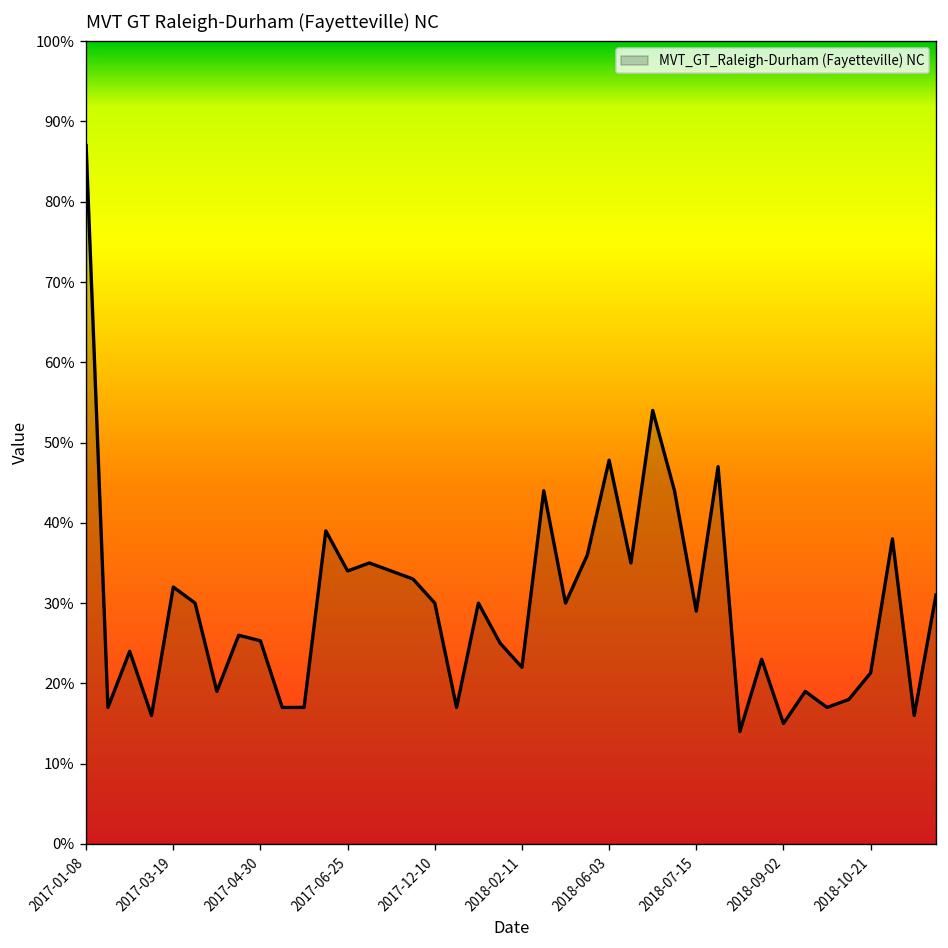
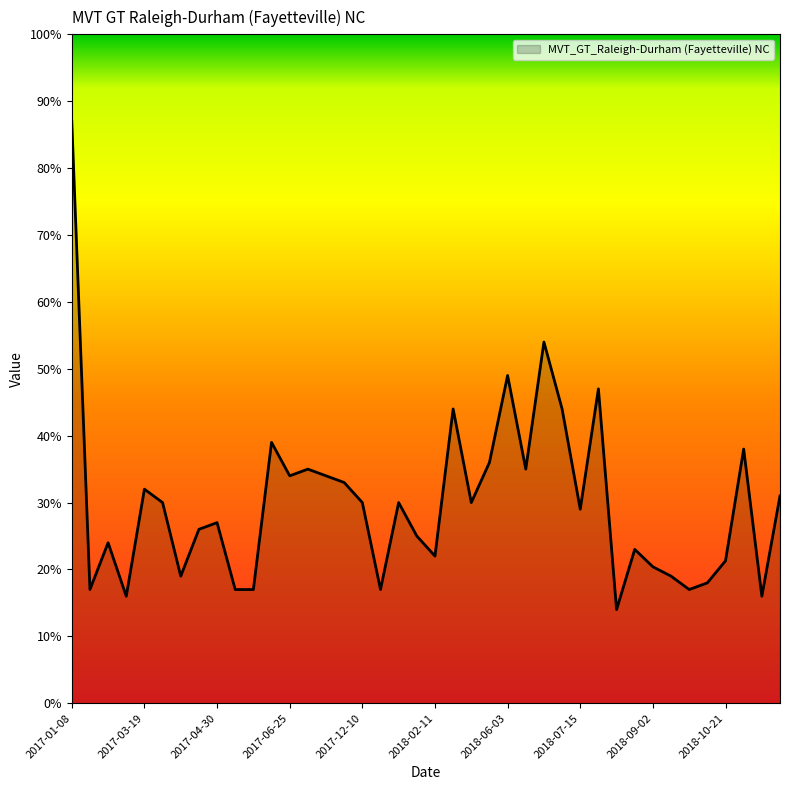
  {
    "2017-01-08": "87%",
    "2017-03-19": "32%",
-   "2017-04-30": "25%",
+   "2017-04-30": "27%",
    "2017-06-25": "34%",
    "2017-12-10": "30%",
    "2018-02-11": "22%",
-   "2018-06-03": "48%",
+   "2018-06-03": "49%",
    "2018-07-15": "29%",
-   "2018-09-02": "15%",
+   "2018-09-02": "20%",
    "2018-10-21": "21%"
  }
